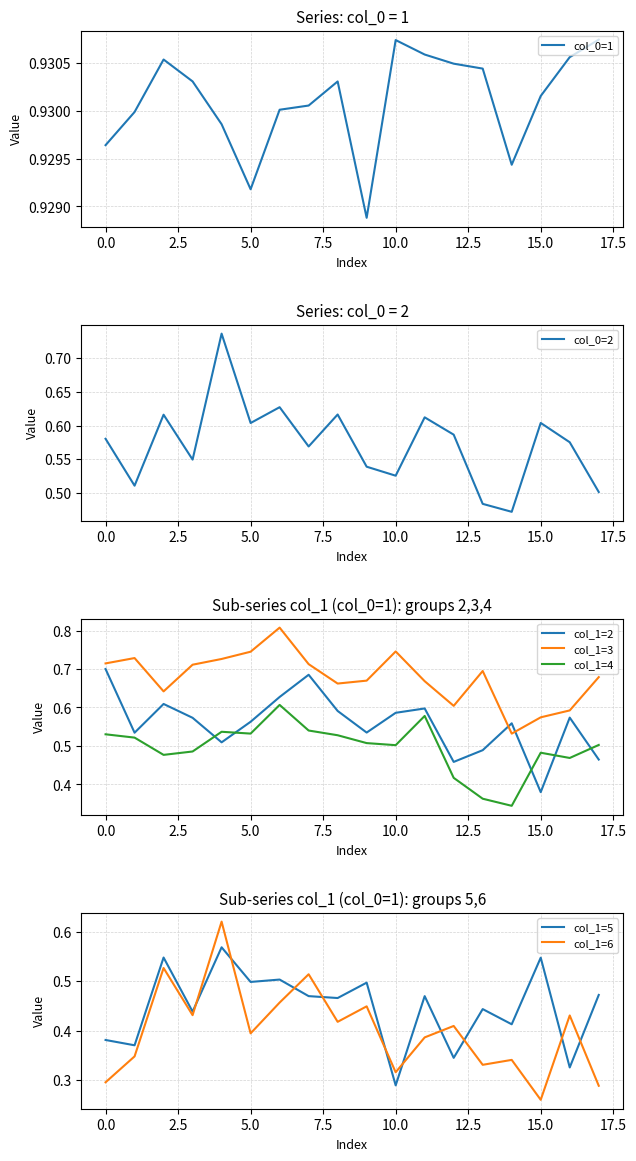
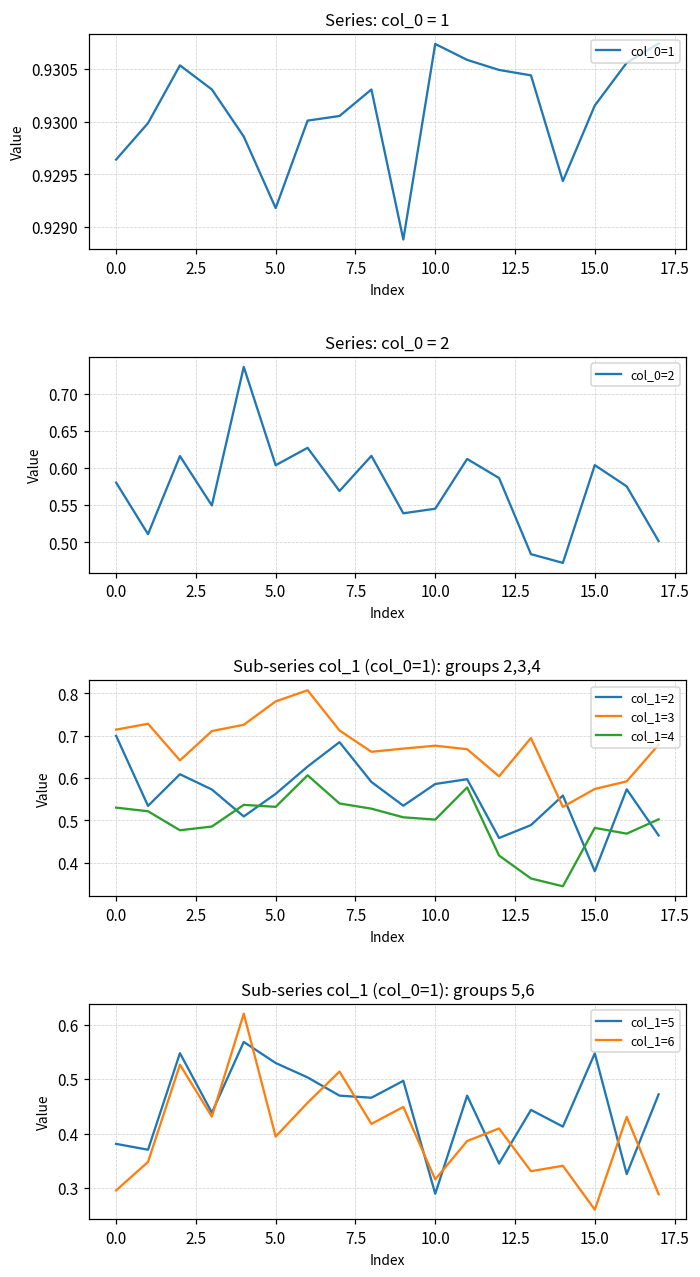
  {
    "Series: col_0 = 1": {
      "0.0": 0.9296,
      "5.0": 0.9292,
      "10.0": 0.9307,
      "15.0": 0.9302
    },
    "Series: col_0 = 2": {
      "0.0": 0.58,
      "5.0": 0.60,
-     "10.0": 0.53,
+     "10.0": 0.55,
      "15.0": 0.60
    },
    "Sub-series col_1 (col_0=1): groups 2,3,4": {
      "col_1=2": {
        "0.0": 0.70,
        "5.0": 0.56,
        "10.0": 0.59,
        "15.0": 0.38
      },
      "col_1=3": {
        "0.0": 0.71,
-       "5.0": 0.74,
-       "10.0": 0.75,
+       "5.0": 0.78,
+       "10.0": 0.68,
        "15.0": 0.57
      },
      "col_1=4": {
        "0.0": 0.53,
        "5.0": 0.53,
        "10.0": 0.50,
        "15.0": 0.48
      }
    },
    "Sub-series col_1 (col_0=1): groups 5,6": {
      "col_1=5": {
        "0.0": 0.38,
-       "5.0": 0.50,
+       "5.0": 0.53,
        "10.0": 0.29,
        "15.0": 0.55
      },
      "col_1=6": {
        "0.0": 0.30,
        "5.0": 0.39,
        "10.0": 0.32,
        "15.0": 0.26
      }
    }
  }
